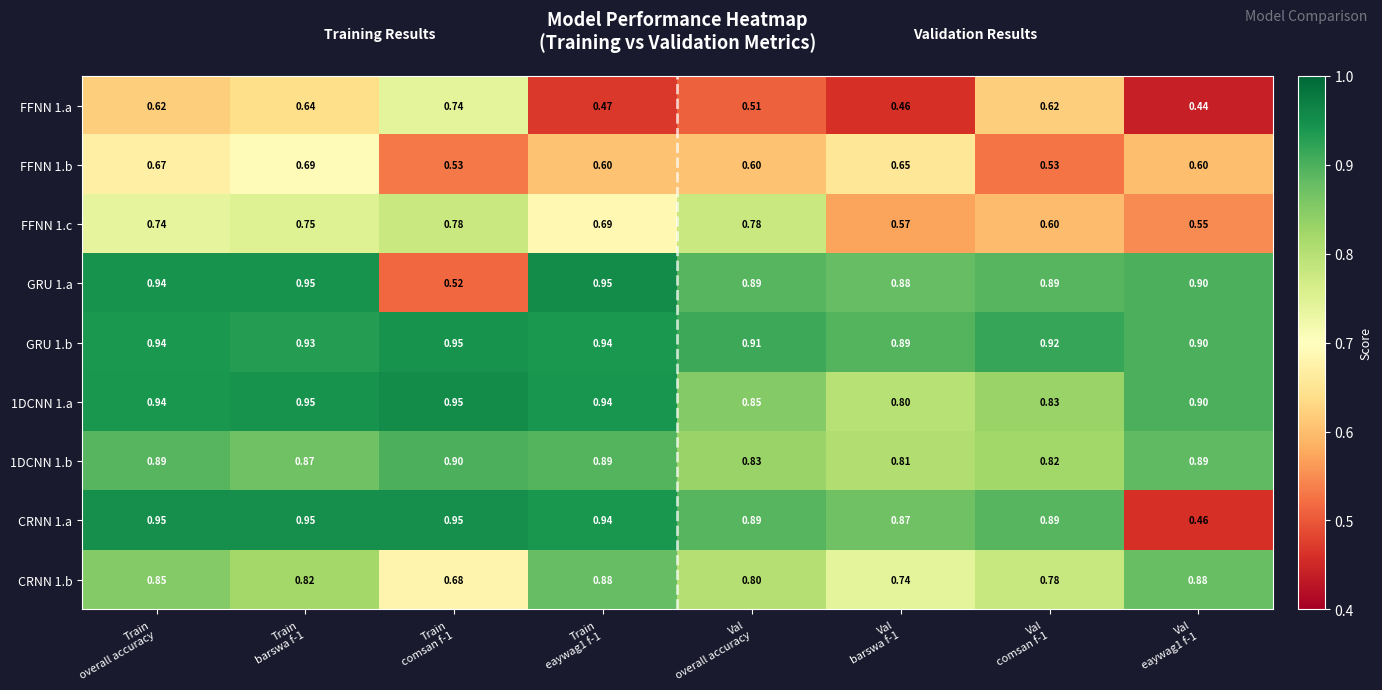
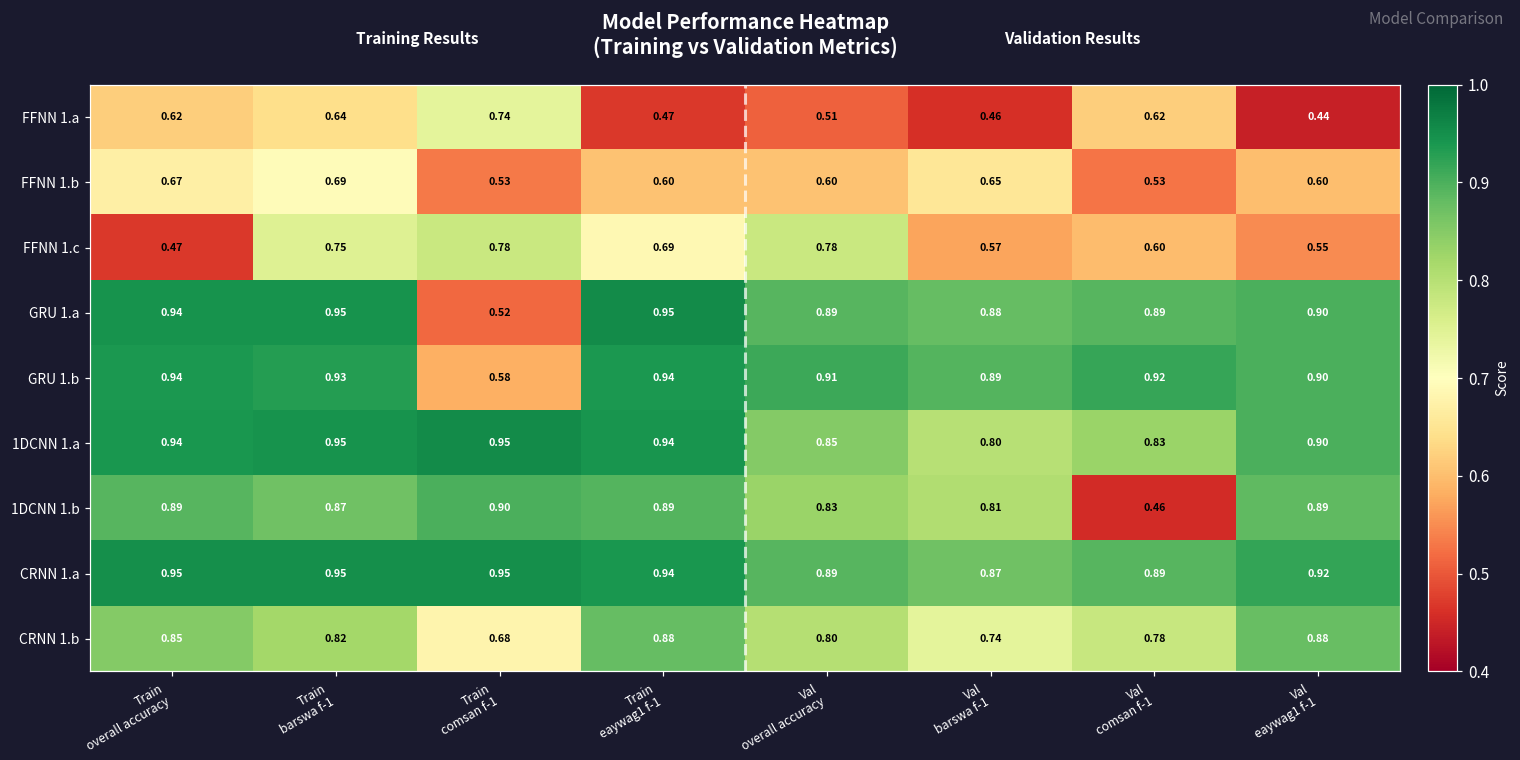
  {
    "FFNN 1.a": {
      "Train overall accuracy": 0.62,
      "Train barswa f-1": 0.64,
      "Train comsan f-1": 0.74,
      "Train eaywag1 f-1": 0.47,
      "Val overall accuracy": 0.51,
      "Val barswa f-1": 0.46,
      "Val comsan f-1": 0.62,
      "Val eaywag1 f-1": 0.44
    },
    "FFNN 1.b": {
      "Train overall accuracy": 0.67,
      "Train barswa f-1": 0.69,
      "Train comsan f-1": 0.53,
      "Train eaywag1 f-1": 0.60,
      "Val overall accuracy": 0.60,
      "Val barswa f-1": 0.65,
      "Val comsan f-1": 0.53,
      "Val eaywag1 f-1": 0.60
    },
    "FFNN 1.c": {
-     "Train overall accuracy": 0.74,
+     "Train overall accuracy": 0.47,
      "Train barswa f-1": 0.75,
      "Train comsan f-1": 0.78,
      "Train eaywag1 f-1": 0.69,
      "Val overall accuracy": 0.78,
      "Val barswa f-1": 0.57,
      "Val comsan f-1": 0.60,
      "Val eaywag1 f-1": 0.55
    },
    "GRU 1.a": {
      "Train overall accuracy": 0.94,
      "Train barswa f-1": 0.95,
      "Train comsan f-1": 0.52,
      "Train eaywag1 f-1": 0.95,
      "Val overall accuracy": 0.89,
      "Val barswa f-1": 0.88,
      "Val comsan f-1": 0.89,
      "Val eaywag1 f-1": 0.90
    },
    "GRU 1.b": {
      "Train overall accuracy": 0.94,
      "Train barswa f-1": 0.93,
-     "Train comsan f-1": 0.95,
+     "Train comsan f-1": 0.58,
      "Train eaywag1 f-1": 0.94,
      "Val overall accuracy": 0.91,
      "Val barswa f-1": 0.89,
      "Val comsan f-1": 0.92,
      "Val eaywag1 f-1": 0.90
    },
    "1DCNN 1.a": {
      "Train overall accuracy": 0.94,
      "Train barswa f-1": 0.95,
      "Train comsan f-1": 0.95,
      "Train eaywag1 f-1": 0.94,
      "Val overall accuracy": 0.85,
      "Val barswa f-1": 0.80,
      "Val comsan f-1": 0.83,
      "Val eaywag1 f-1": 0.90
    },
    "1DCNN 1.b": {
      "Train overall accuracy": 0.89,
      "Train barswa f-1": 0.87,
      "Train comsan f-1": 0.90,
      "Train eaywag1 f-1": 0.89,
      "Val overall accuracy": 0.83,
      "Val barswa f-1": 0.81,
-     "Val comsan f-1": 0.82,
+     "Val comsan f-1": 0.46,
      "Val eaywag1 f-1": 0.89
    },
    "CRNN 1.a": {
      "Train overall accuracy": 0.95,
      "Train barswa f-1": 0.95,
      "Train comsan f-1": 0.95,
      "Train eaywag1 f-1": 0.94,
      "Val overall accuracy": 0.89,
      "Val barswa f-1": 0.87,
      "Val comsan f-1": 0.89,
-     "Val eaywag1 f-1": 0.46
+     "Val eaywag1 f-1": 0.92
    },
    "CRNN 1.b": {
      "Train overall accuracy": 0.85,
      "Train barswa f-1": 0.82,
      "Train comsan f-1": 0.68,
      "Train eaywag1 f-1": 0.88,
      "Val overall accuracy": 0.80,
      "Val barswa f-1": 0.74,
      "Val comsan f-1": 0.78,
      "Val eaywag1 f-1": 0.88
    }
  }
